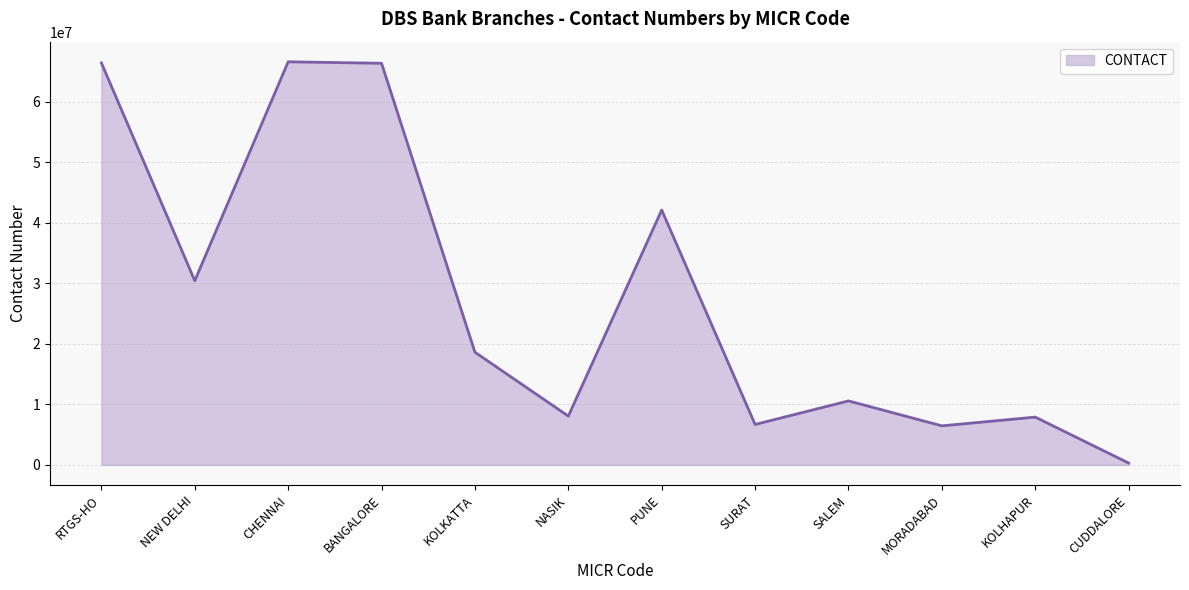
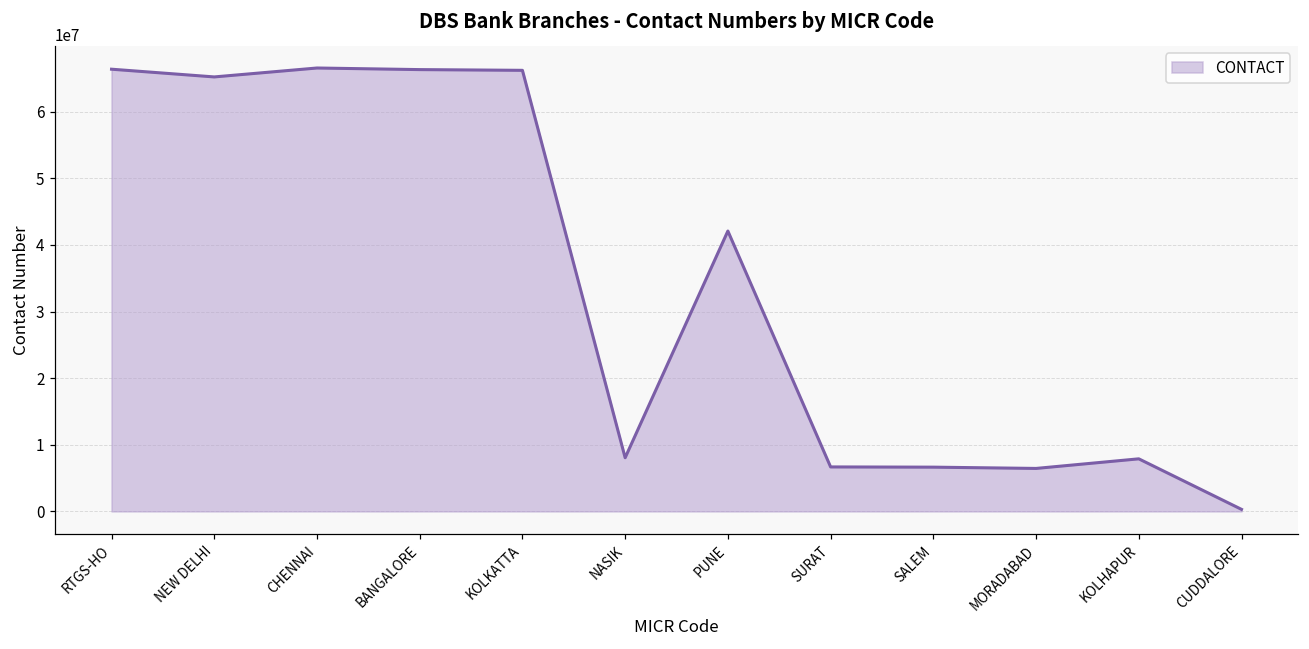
  {
    "RTGS-HO": 66000000,
-   "NEW DELHI": 30000000,
+   "NEW DELHI": 65000000,
    "CHENNAI": 67000000,
    "BANGALORE": 66000000,
-   "KOLKATTA": 19000000,
+   "KOLKATTA": 66000000,
    "NASIK": 8000000,
    "PUNE": 42000000,
    "SURAT": 7000000,
-   "SALEM": 11000000,
+   "SALEM": 7000000,
    "MORADABAD": 6000000,
    "KOLHAPUR": 8000000,
    "CUDDALORE": 0
  }
